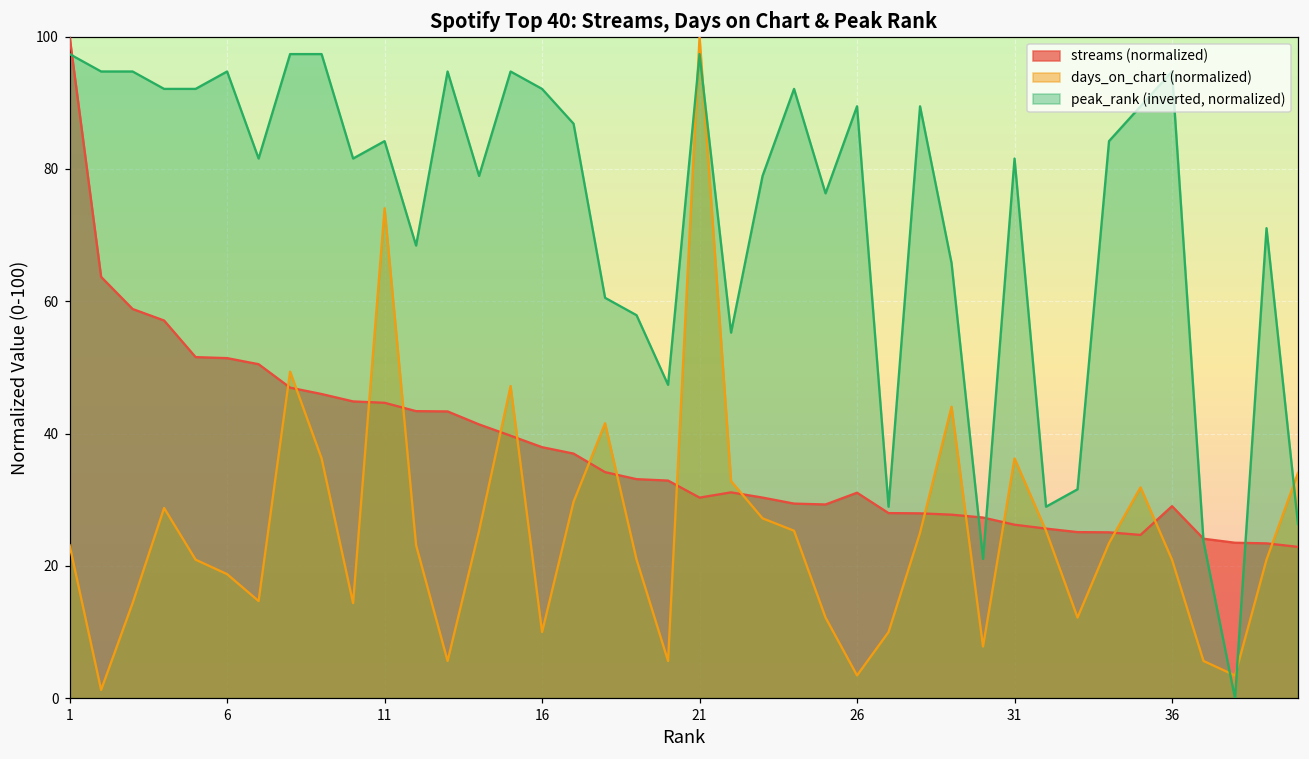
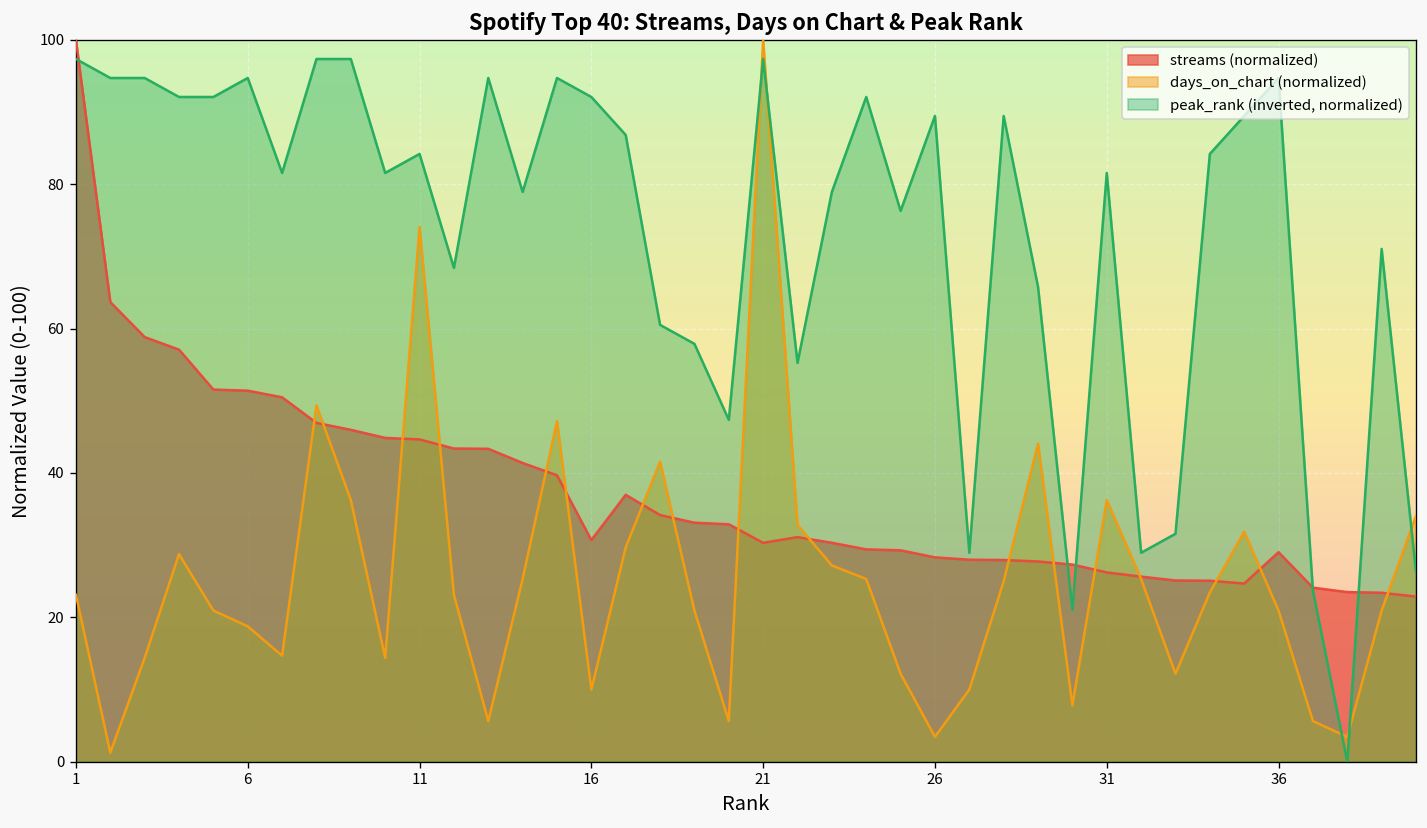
  {
    "streams (normalized)": {
      "1": 100,
      "6": 51,
      "11": 45,
-     "16": 38,
+     "16": 31,
      "21": 30,
-     "26": 31,
+     "26": 28,
      "31": 26,
      "36": 29
    },
    "days_on_chart (normalized)": {
      "1": 23,
      "6": 19,
      "11": 74,
      "16": 10,
      "21": 100,
      "26": 3,
      "31": 36,
      "36": 21
    },
    "peak_rank (inverted, normalized)": {
      "1": 97,
      "6": 95,
      "11": 84,
      "16": 92,
      "21": 97,
      "26": 89,
      "31": 82
    }
  }
